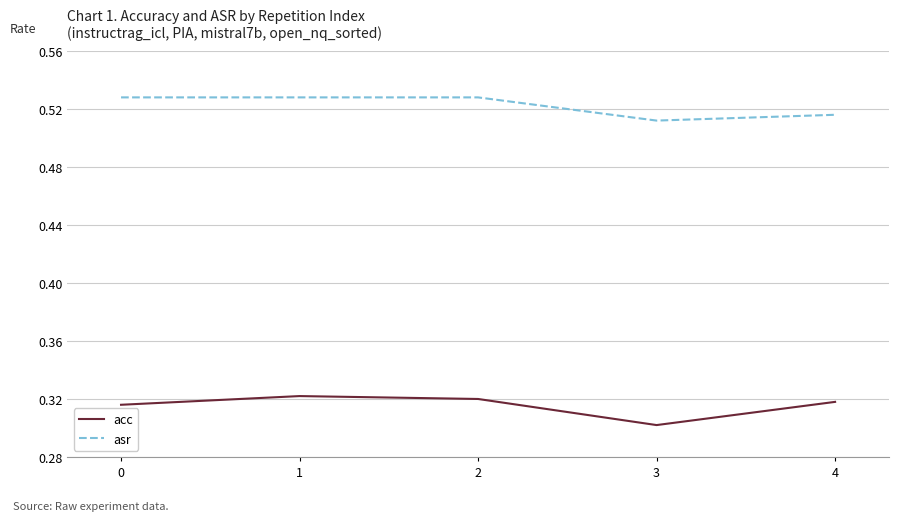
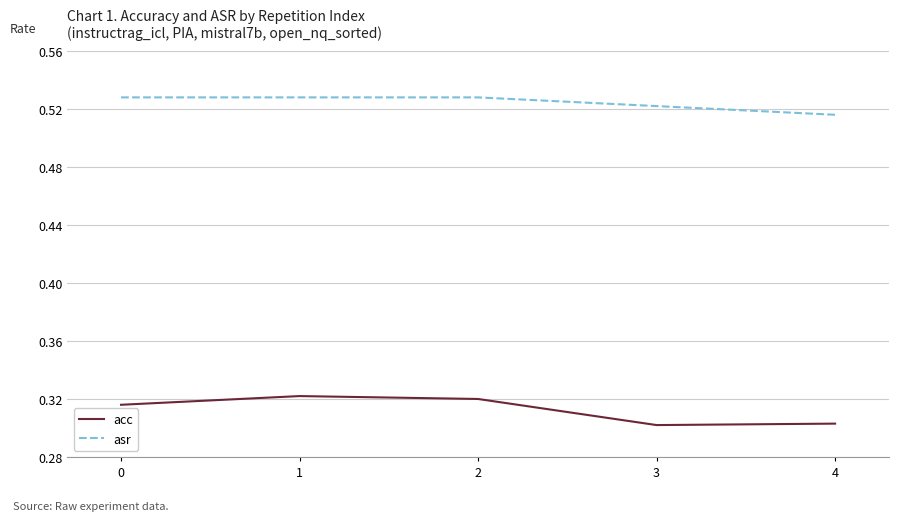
  {
    "acc": {
      "0": 0.316,
      "1": 0.322,
      "2": 0.320,
      "3": 0.302,
-     "4": 0.318
+     "4": 0.303
    },
    "asr": {
      "0": 0.528,
      "1": 0.528,
      "2": 0.528,
-     "3": 0.512,
+     "3": 0.522,
      "4": 0.516
    }
  }
